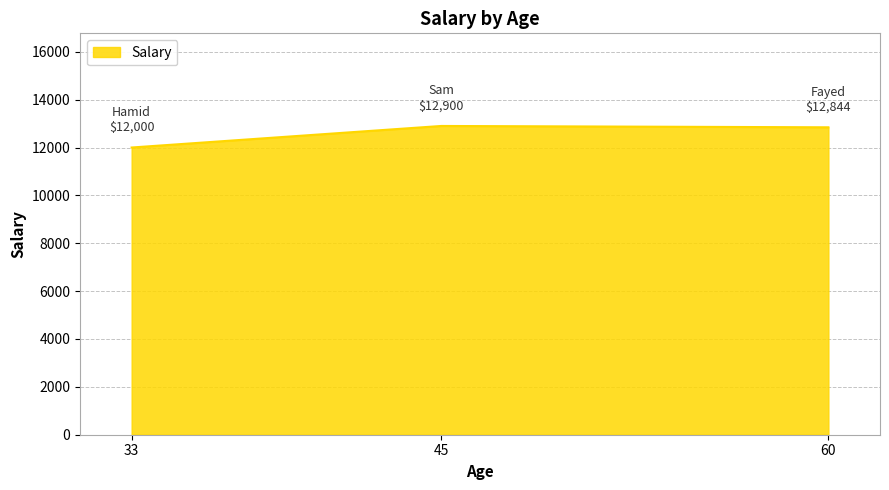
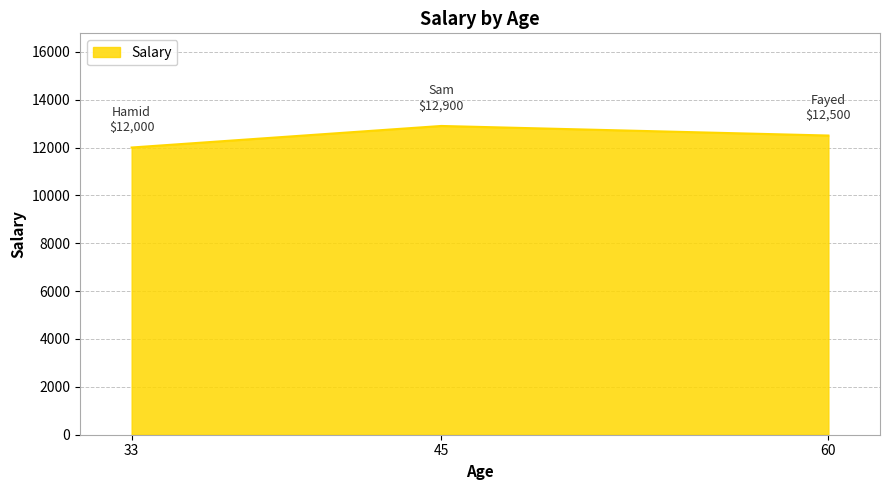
  {
    "33": "$12,000",
    "45": "$12,900",
-   "60": "$12,844"
+   "60": "$12,500"
  }
